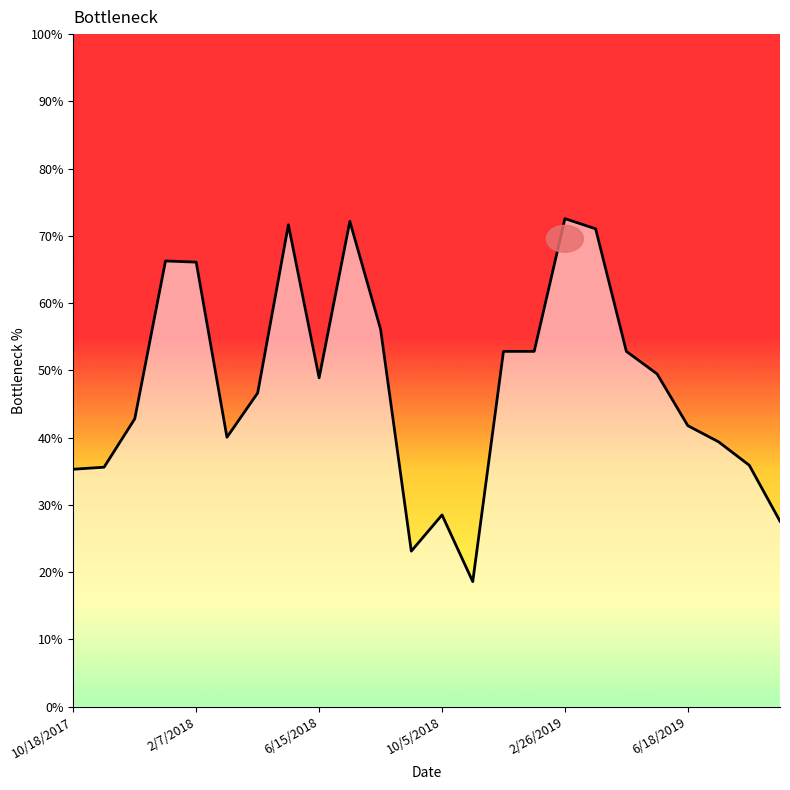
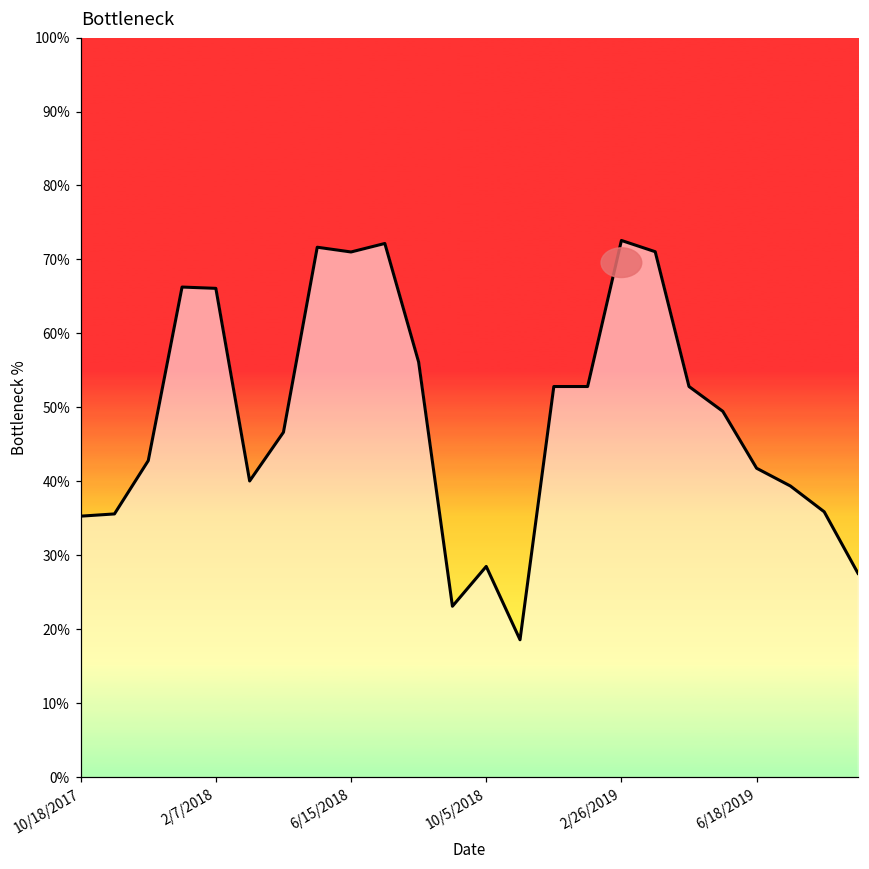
  {
    "10/18/2017": "35%",
    "2/7/2018": "66%",
-   "6/15/2018": "49%",
+   "6/15/2018": "71%",
    "10/5/2018": "29%",
    "2/26/2019": "73%",
    "6/18/2019": "42%"
  }
